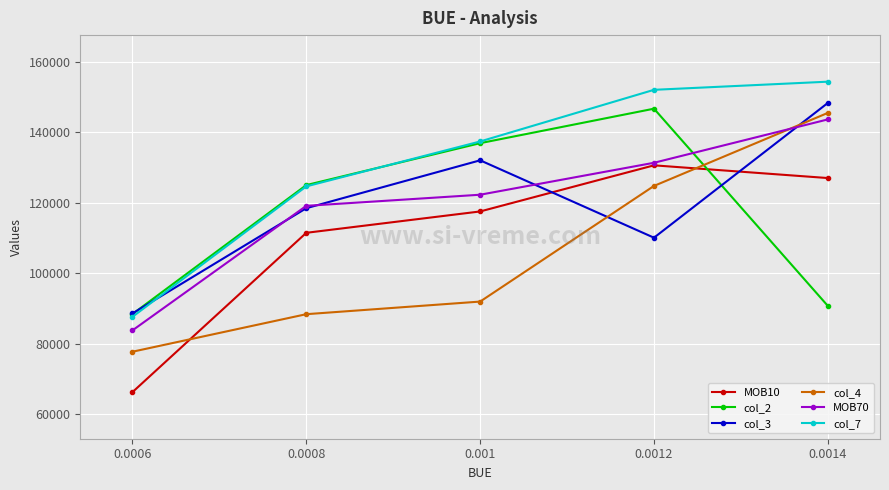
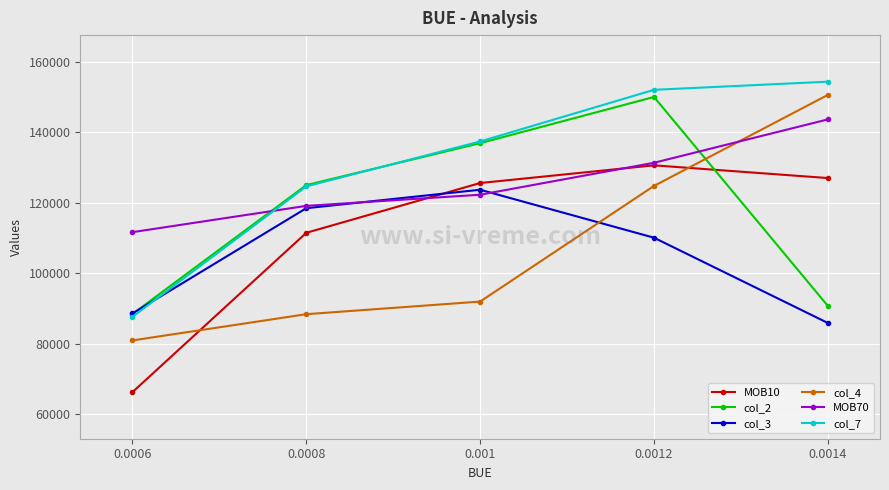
  {
    "MOB10": {
      "0.0006": 66000,
      "0.0008": 111000,
-     "0.001": 117000,
+     "0.001": 126000,
      "0.0014": 127000
    },
    "col_2": {
-     "0.0012": 147000,
+     "0.0012": 150000,
      "0.0014": 91000
    },
    "col_3": {
-     "0.001": 132000,
+     "0.001": 124000,
      "0.0012": 110000,
-     "0.0014": 148000
+     "0.0014": 86000
    },
    "col_4": {
-     "0.0006": 78000,
+     "0.0006": 81000,
      "0.0008": 88000,
      "0.001": 92000,
      "0.0012": 125000,
-     "0.0014": 145000
+     "0.0014": 151000
    },
    "MOB70": {
-     "0.0006": 84000,
+     "0.0006": 112000,
      "0.001": 122000,
      "0.0014": 144000
    },
    "col_7": {
      "0.0006": 88000,
      "0.0012": 152000,
      "0.0014": 154000
    }
  }
